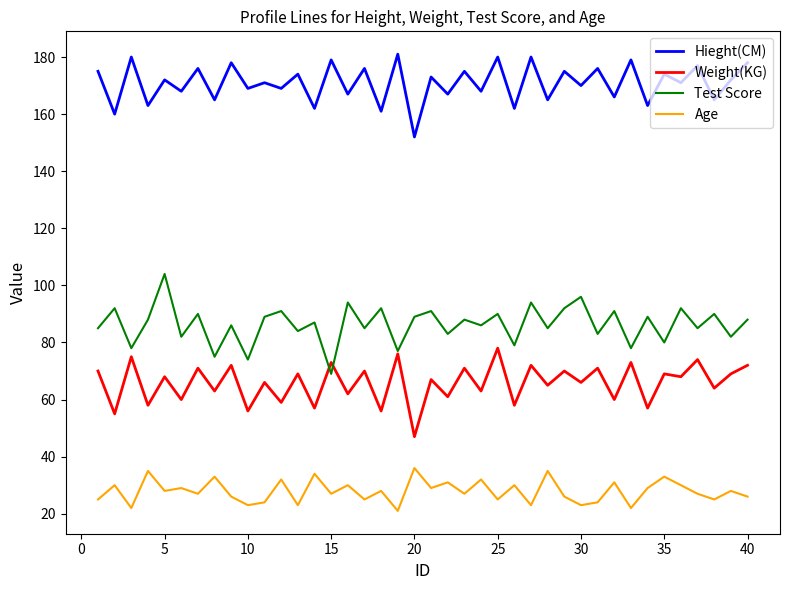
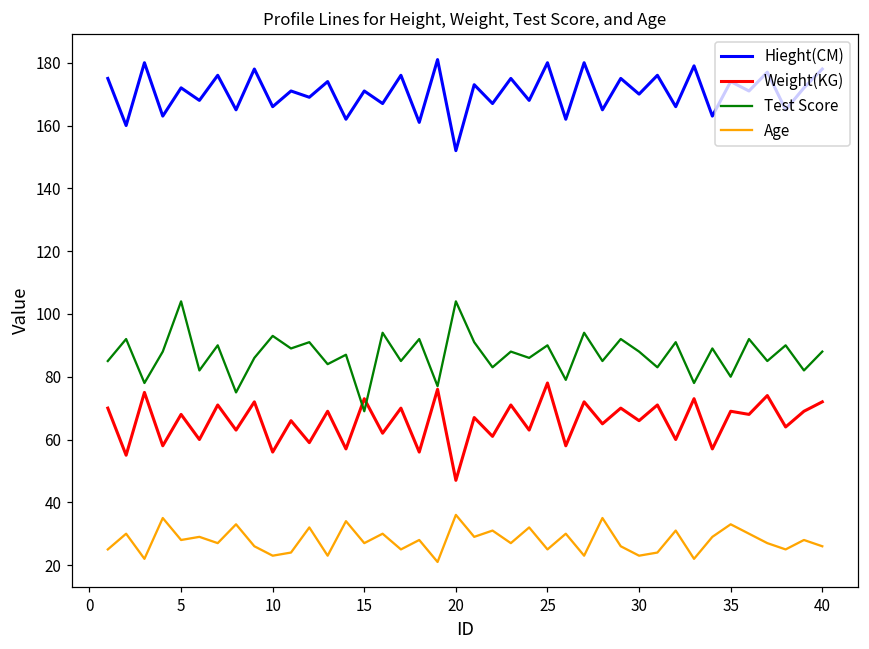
  {
    "Hieght(CM)": {
      "5": 172,
-     "10": 169,
-     "15": 179,
+     "10": 166,
+     "15": 171,
      "20": 152,
      "25": 180,
      "30": 170
    },
    "Weight(KG)": {
      "5": 68,
      "10": 56,
      "15": 73,
      "20": 47,
      "25": 78,
      "30": 66,
      "35": 69,
      "40": 72
    },
    "Test Score": {
      "5": 104,
-     "10": 74,
+     "10": 93,
      "15": 69,
-     "20": 89,
+     "20": 104,
      "25": 90,
-     "30": 96,
+     "30": 88,
      "35": 80,
      "40": 88
    },
    "Age": {
      "5": 28,
      "10": 23,
      "15": 27,
      "20": 36,
      "25": 25,
      "30": 23,
      "35": 33,
      "40": 26
    }
  }
